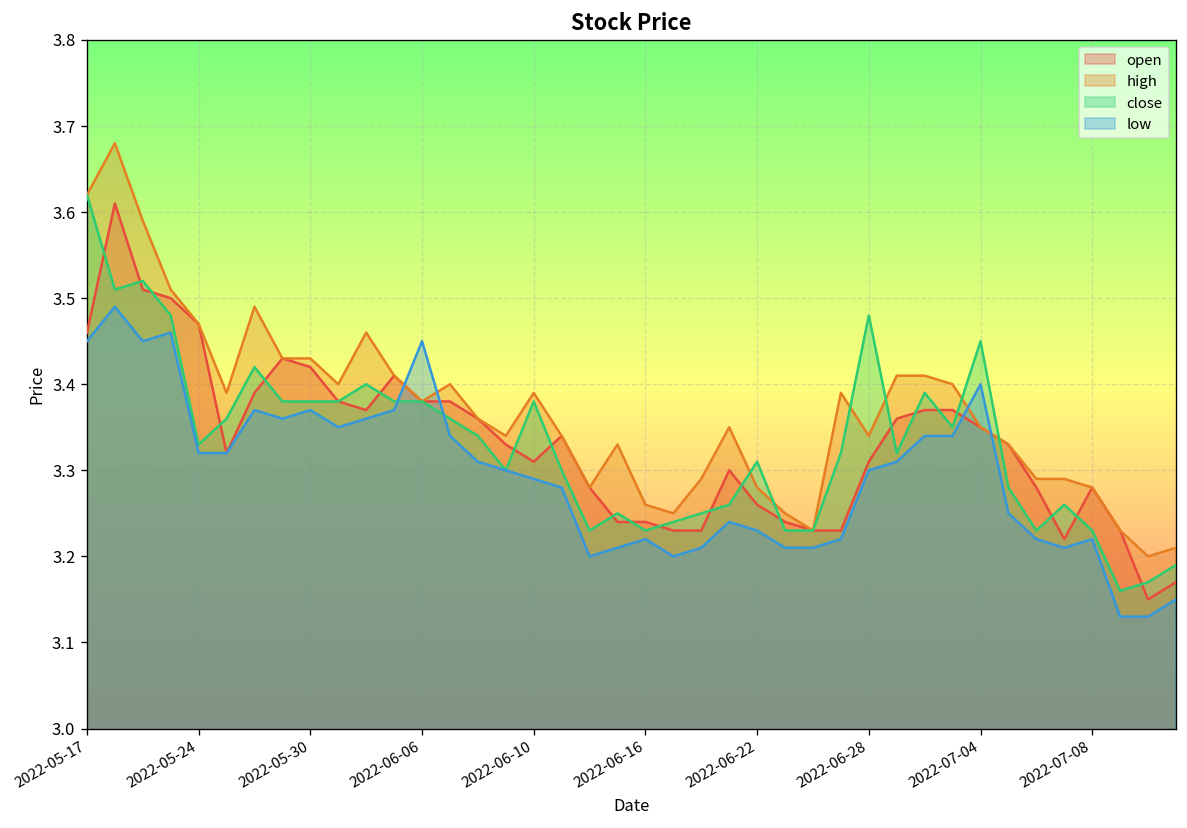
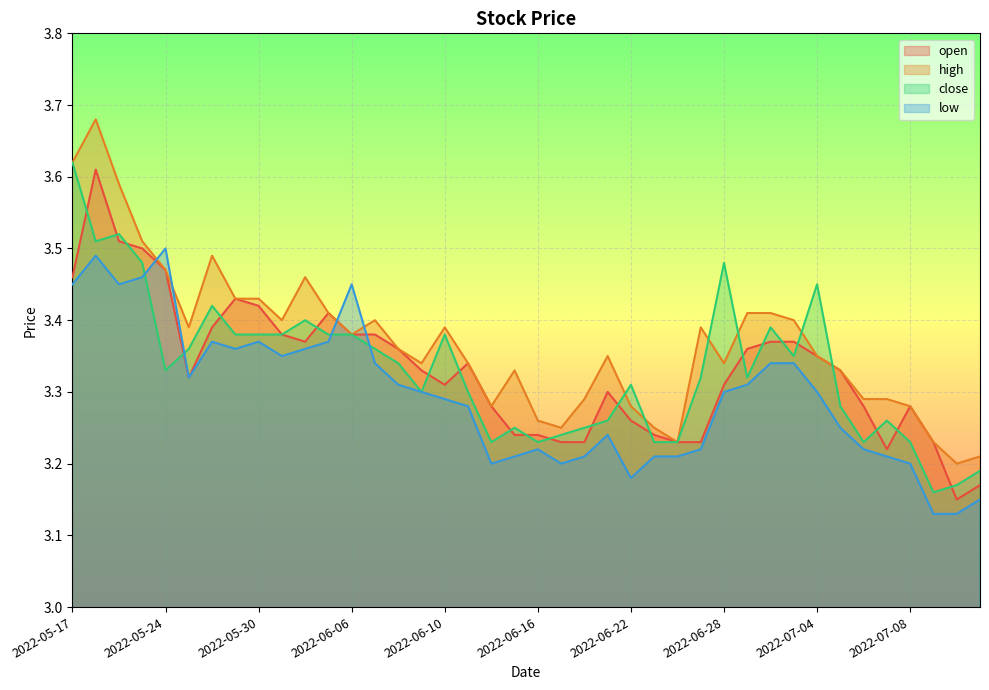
  {
    "close": {
      "2022-05-24": 3.33,
      "2022-05-30": 3.38,
      "2022-06-10": 3.38,
      "2022-06-16": 3.23,
      "2022-06-22": 3.31,
      "2022-06-28": 3.48,
      "2022-07-04": 3.45,
      "2022-07-08": 3.23
    },
    "low": {
      "2022-05-17": 3.45,
-     "2022-05-24": 3.32,
+     "2022-05-24": 3.50,
      "2022-05-30": 3.37,
      "2022-06-06": 3.45,
      "2022-06-10": 3.29,
      "2022-06-16": 3.22,
-     "2022-06-22": 3.23,
+     "2022-06-22": 3.18,
      "2022-06-28": 3.30,
-     "2022-07-04": 3.4,
-     "2022-07-08": 3.22
+     "2022-07-04": 3.3,
+     "2022-07-08": 3.20
    }
  }
